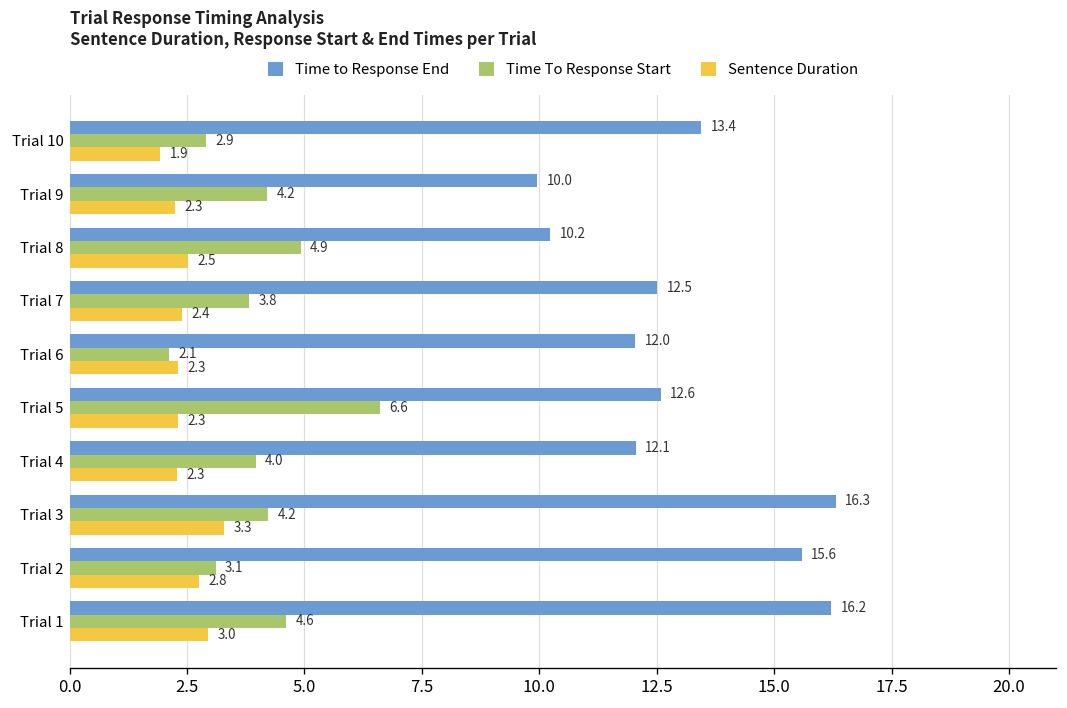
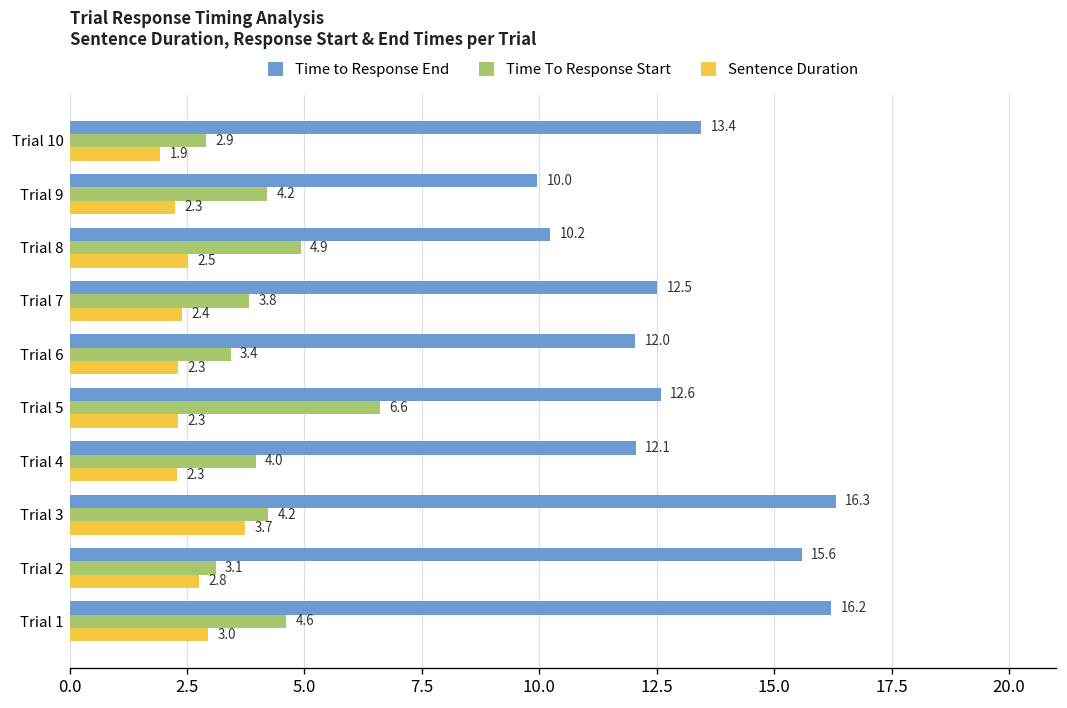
  {
    "Time to Response End": {
      "Trial 10": 13.4,
      "Trial 9": 10.0,
      "Trial 8": 10.2,
      "Trial 7": 12.5,
      "Trial 6": 12.0,
      "Trial 5": 12.6,
      "Trial 4": 12.1,
      "Trial 3": 16.3,
      "Trial 2": 15.6,
      "Trial 1": 16.2
    },
    "Time To Response Start": {
      "Trial 10": 2.9,
      "Trial 9": 4.2,
      "Trial 8": 4.9,
      "Trial 7": 3.8,
-     "Trial 6": 2.1,
+     "Trial 6": 3.4,
      "Trial 5": 6.6,
      "Trial 4": 4.0,
      "Trial 3": 4.2,
      "Trial 2": 3.1,
      "Trial 1": 4.6
    },
    "Sentence Duration": {
      "Trial 10": 1.9,
      "Trial 9": 2.3,
      "Trial 8": 2.5,
      "Trial 7": 2.4,
      "Trial 6": 2.3,
      "Trial 5": 2.3,
      "Trial 4": 2.3,
-     "Trial 3": 3.3,
+     "Trial 3": 3.7,
      "Trial 2": 2.8,
      "Trial 1": 3.0
    }
  }
